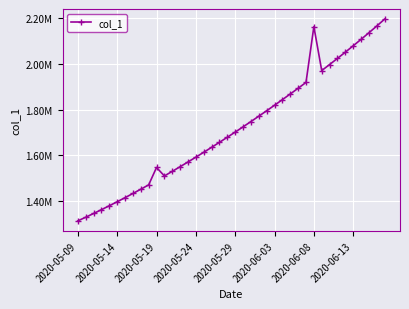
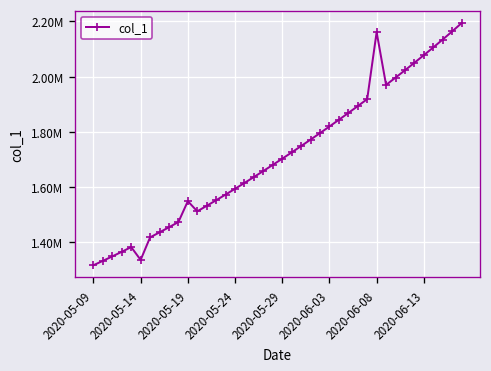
  {
    "2020-05-09": 1320000,
-   "2020-05-14": 1400000,
+   "2020-05-14": 1330000,
    "2020-05-19": 1550000,
    "2020-05-24": 1590000,
    "2020-05-29": 1700000,
    "2020-06-03": 1820000,
    "2020-06-08": 2160000,
    "2020-06-13": 2080000
  }
